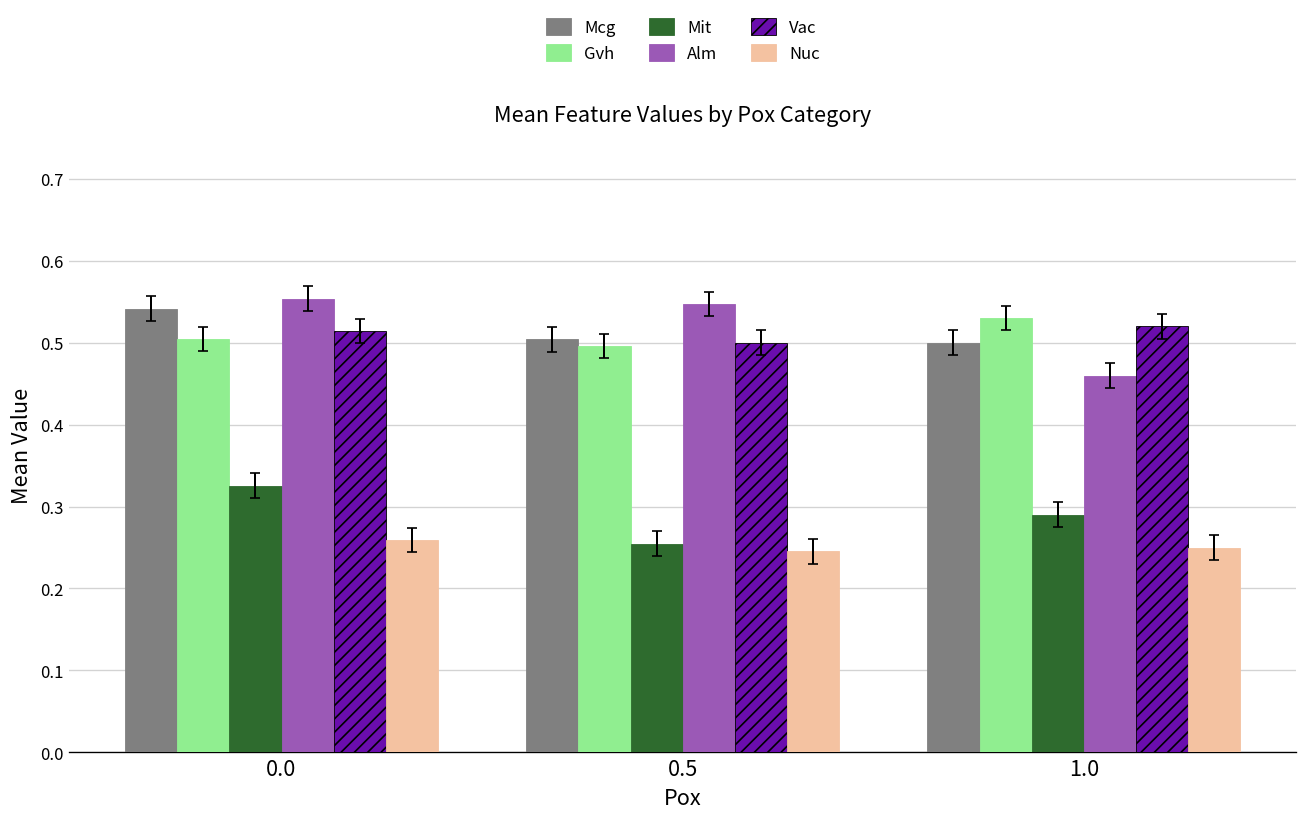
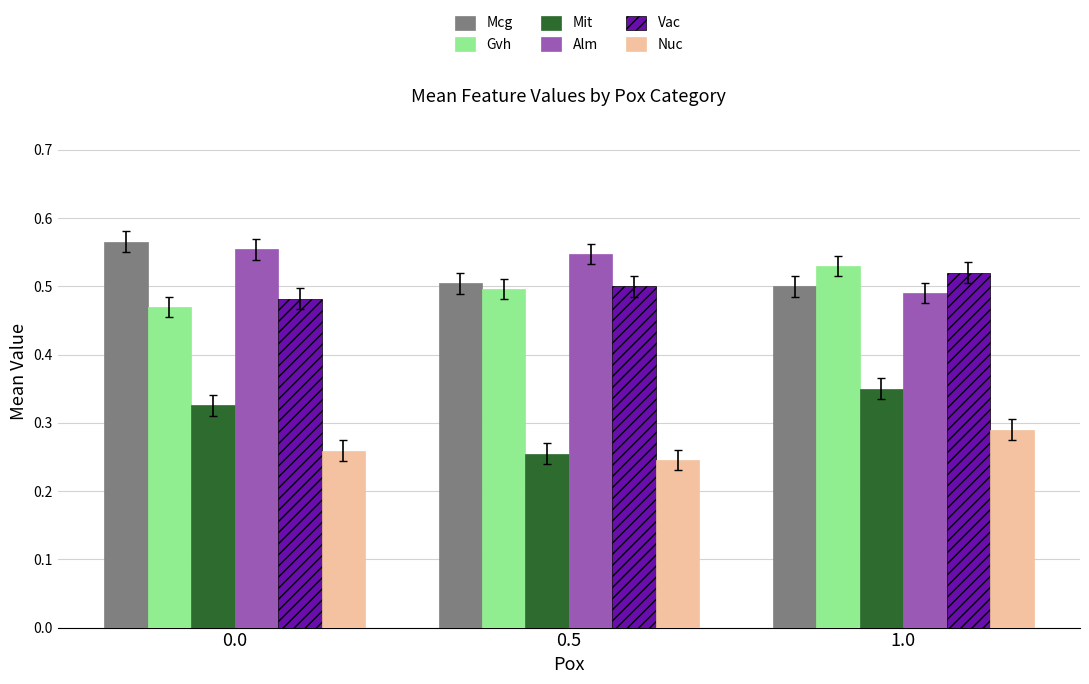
  {
    "Mcg": {
-     "0.0": 0.54,
+     "0.0": 0.57,
      "0.5": 0.50,
      "1.0": 0.50
    },
    "Gvh": {
-     "0.0": 0.50,
+     "0.0": 0.47,
      "0.5": 0.50,
      "1.0": 0.53
    },
    "Mit": {
      "0.0": 0.33,
      "0.5": 0.25,
-     "1.0": 0.29
+     "1.0": 0.35
    },
    "Alm": {
      "0.0": 0.55,
      "0.5": 0.55,
-     "1.0": 0.46
+     "1.0": 0.49
    },
    "Vac": {
-     "0.0": 0.51,
+     "0.0": 0.48,
      "0.5": 0.50,
      "1.0": 0.52
    },
    "Nuc": {
      "0.0": 0.26,
      "0.5": 0.25,
-     "1.0": 0.25
+     "1.0": 0.29
    }
  }
